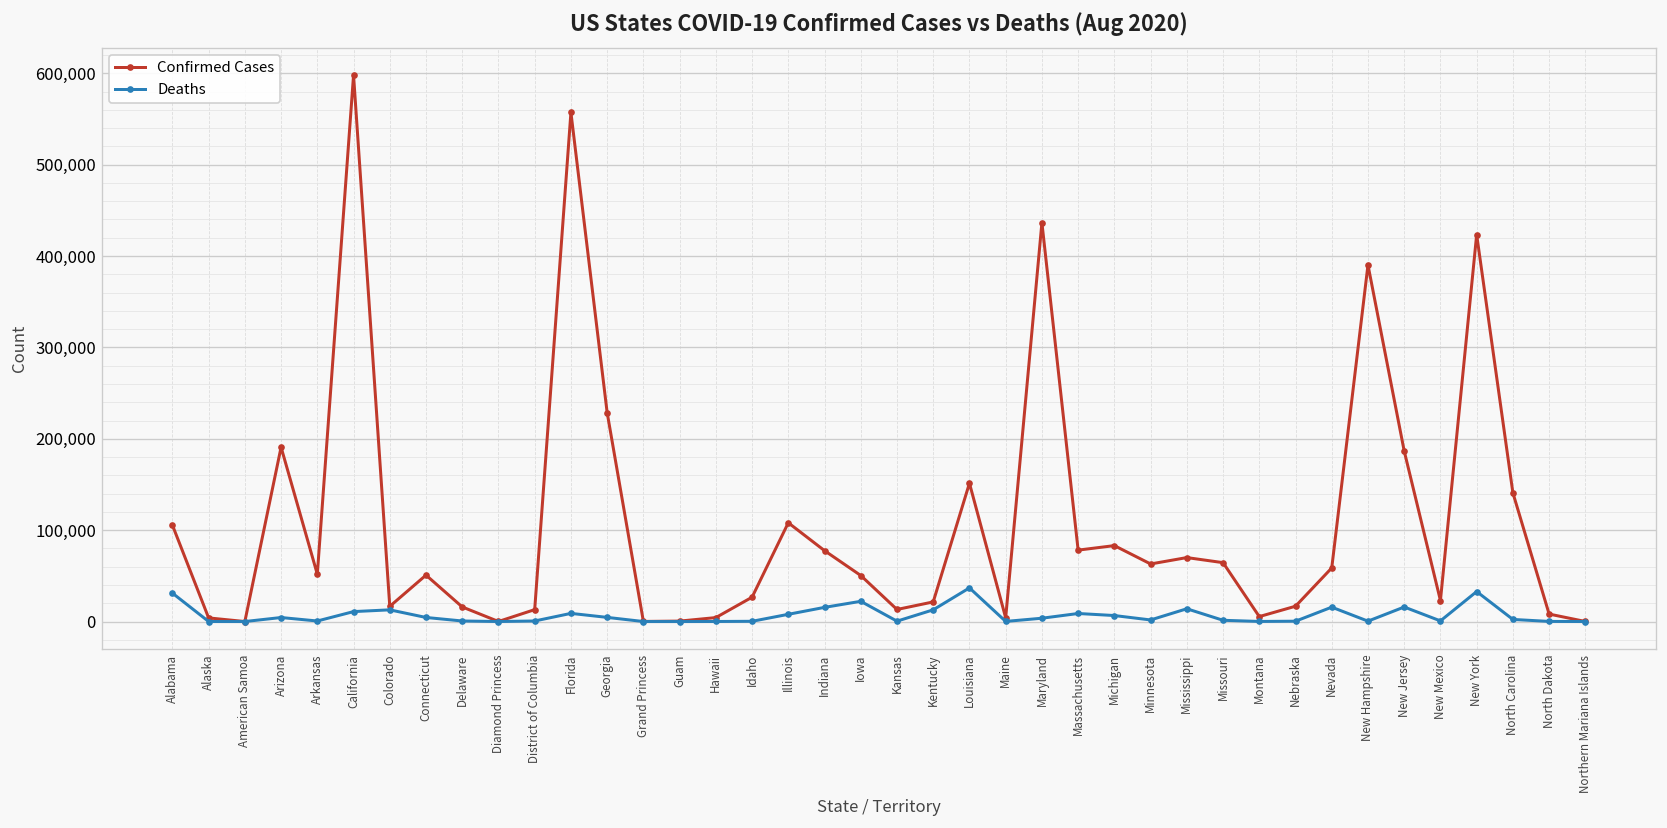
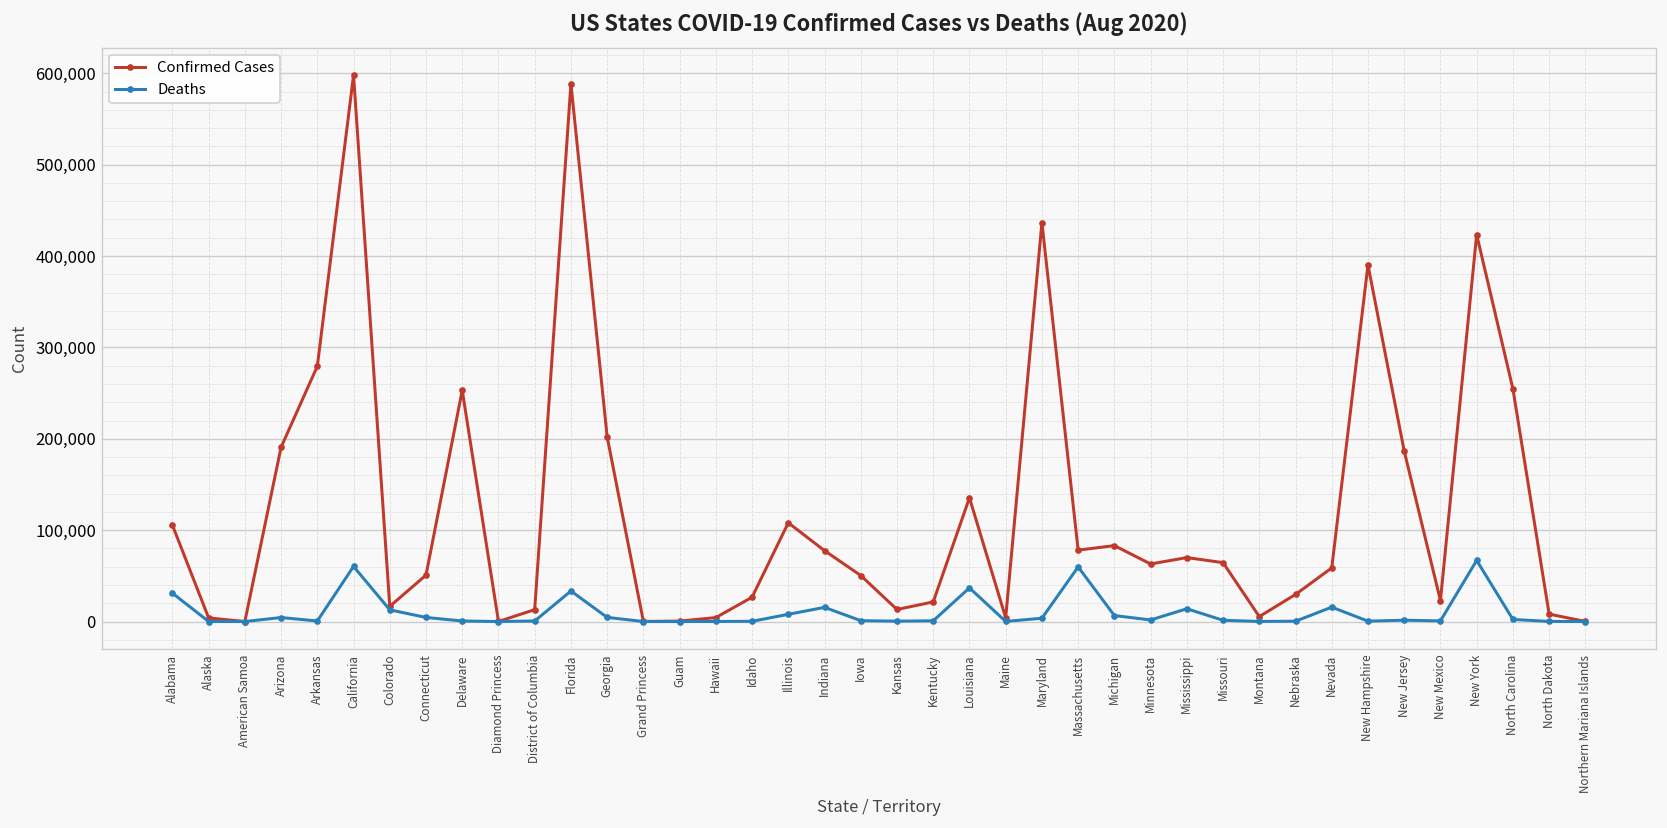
  {
    "Confirmed Cases": {
      "Alabama": "110,000",
      "Alaska": "0",
      "Arizona": "190,000",
-     "Arkansas": "50,000",
+     "Arkansas": "280,000",
      "California": "600,000",
      "Colorado": "20,000",
      "Connecticut": "50,000",
-     "Delaware": "20,000",
+     "Delaware": "250,000",
      "District of Columbia": "10,000",
-     "Florida": "560,000",
-     "Georgia": "230,000",
+     "Florida": "590,000",
+     "Georgia": "200,000",
      "Hawaii": "0",
      "Idaho": "30,000",
      "Illinois": "110,000",
      "Indiana": "80,000",
      "Iowa": "50,000",
      "Kansas": "10,000",
      "Kentucky": "20,000",
-     "Louisiana": "150,000",
+     "Louisiana": "140,000",
      "Maine": "0",
      "Maryland": "440,000",
      "Massachusetts": "80,000",
      "Michigan": "80,000",
      "Minnesota": "60,000",
      "Mississippi": "70,000",
      "Missouri": "60,000",
      "Montana": "10,000",
-     "Nebraska": "20,000",
+     "Nebraska": "30,000",
      "Nevada": "60,000",
      "New Hampshire": "390,000",
      "New Jersey": "190,000",
      "New Mexico": "20,000",
      "New York": "420,000",
-     "North Carolina": "140,000",
+     "North Carolina": "250,000",
      "North Dakota": "10,000"
    },
    "Deaths": {
      "Alabama": "30,000",
      "Alaska": "0",
      "Arizona": "0",
      "Arkansas": "0",
-     "California": "10,000",
+     "California": "60,000",
      "Colorado": "10,000",
      "Connecticut": "0",
      "Delaware": "0",
      "District of Columbia": "0",
-     "Florida": "10,000",
+     "Florida": "30,000",
      "Georgia": "0",
      "Hawaii": "0",
      "Idaho": "0",
      "Illinois": "10,000",
      "Indiana": "20,000",
-     "Iowa": "20,000",
+     "Iowa": "0",
      "Kansas": "0",
-     "Kentucky": "10,000",
+     "Kentucky": "0",
      "Louisiana": "40,000",
      "Maine": "0",
      "Maryland": "0",
-     "Massachusetts": "10,000",
+     "Massachusetts": "60,000",
      "Michigan": "10,000",
      "Minnesota": "0",
      "Mississippi": "10,000",
      "Missouri": "0",
      "Montana": "0",
      "Nebraska": "0",
      "Nevada": "20,000",
      "New Hampshire": "0",
-     "New Jersey": "20,000",
+     "New Jersey": "0",
      "New Mexico": "0",
-     "New York": "30,000",
+     "New York": "70,000",
      "North Carolina": "0",
      "North Dakota": "0"
    }
  }
